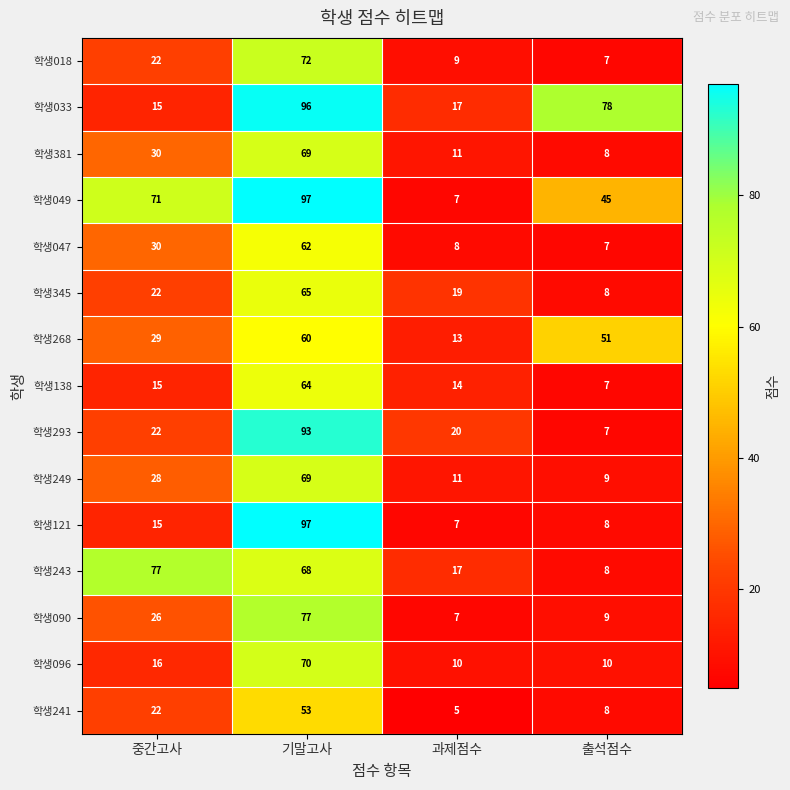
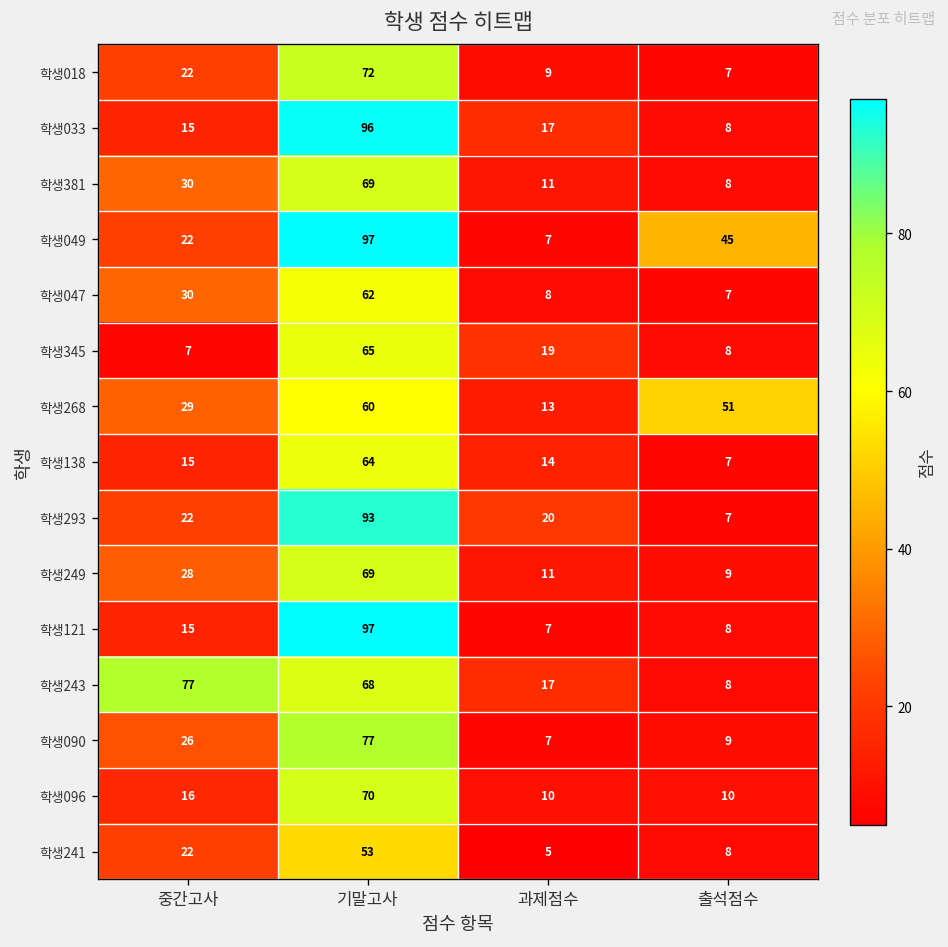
  {
    "학생018": {
      "중간고사": 22,
      "기말고사": 72,
      "과제점수": 9,
      "출석점수": 7
    },
    "학생033": {
      "중간고사": 15,
      "기말고사": 96,
      "과제점수": 17,
-     "출석점수": 78
+     "출석점수": 8
    },
    "학생381": {
      "중간고사": 30,
      "기말고사": 69,
      "과제점수": 11,
      "출석점수": 8
    },
    "학생049": {
-     "중간고사": 71,
+     "중간고사": 22,
      "기말고사": 97,
      "과제점수": 7,
      "출석점수": 45
    },
    "학생047": {
      "중간고사": 30,
      "기말고사": 62,
      "과제점수": 8,
      "출석점수": 7
    },
    "학생345": {
-     "중간고사": 22,
+     "중간고사": 7,
      "기말고사": 65,
      "과제점수": 19,
      "출석점수": 8
    },
    "학생268": {
      "중간고사": 29,
      "기말고사": 60,
      "과제점수": 13,
      "출석점수": 51
    },
    "학생138": {
      "중간고사": 15,
      "기말고사": 64,
      "과제점수": 14,
      "출석점수": 7
    },
    "학생293": {
      "중간고사": 22,
      "기말고사": 93,
      "과제점수": 20,
      "출석점수": 7
    },
    "학생249": {
      "중간고사": 28,
      "기말고사": 69,
      "과제점수": 11,
      "출석점수": 9
    },
    "학생121": {
      "중간고사": 15,
      "기말고사": 97,
      "과제점수": 7,
      "출석점수": 8
    },
    "학생243": {
      "중간고사": 77,
      "기말고사": 68,
      "과제점수": 17,
      "출석점수": 8
    },
    "학생090": {
      "중간고사": 26,
      "기말고사": 77,
      "과제점수": 7,
      "출석점수": 9
    },
    "학생096": {
      "중간고사": 16,
      "기말고사": 70,
      "과제점수": 10,
      "출석점수": 10
    },
    "학생241": {
      "중간고사": 22,
      "기말고사": 53,
      "과제점수": 5,
      "출석점수": 8
    }
  }
